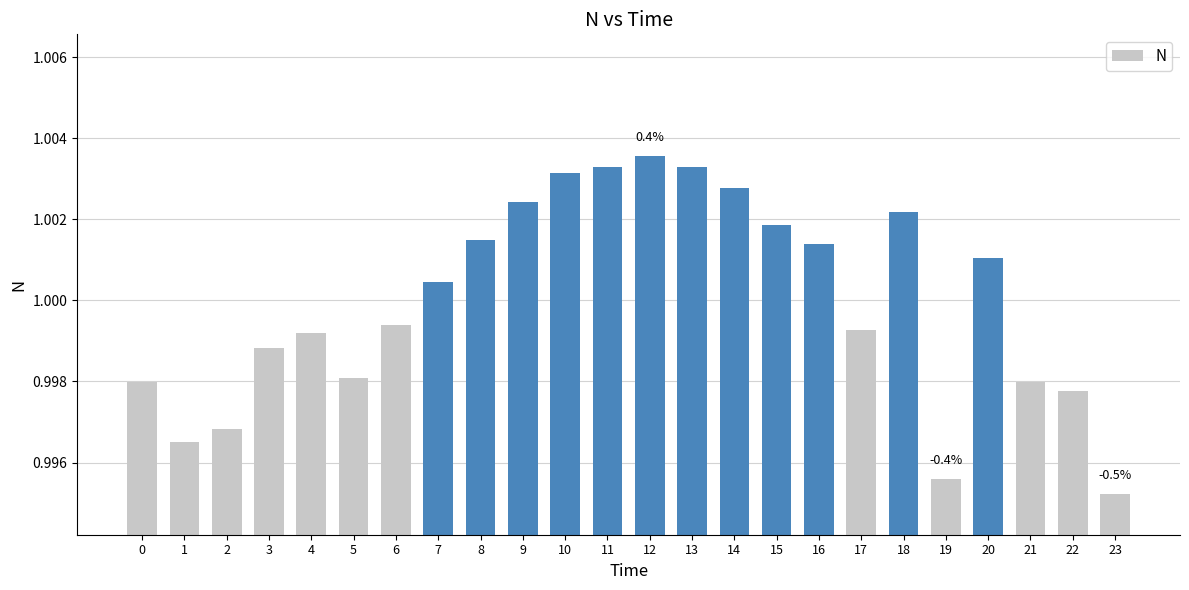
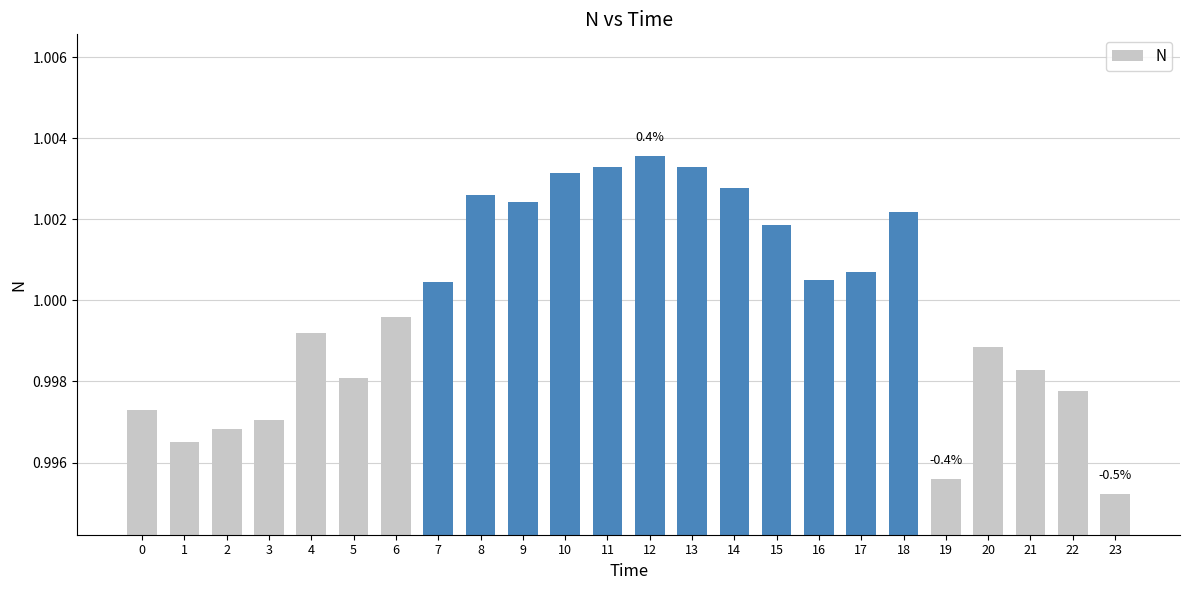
  {
-   "0": 0.9980,
+   "0": 0.9973,
    "1": 0.9965,
    "2": 0.9968,
-   "3": 0.9988,
+   "3": 0.9970,
    "4": 0.9992,
    "5": 0.9981,
-   "6": 0.9994,
+   "6": 0.9996,
    "7": 1.0004,
-   "8": 1.0015,
+   "8": 1.0026,
    "9": 1.0024,
    "10": 1.0031,
    "11": 1.0033,
    "13": 1.0033,
    "14": 1.0028,
    "15": 1.0019,
-   "16": 1.0014,
-   "17": 0.9993,
+   "16": 1.0005,
+   "17": 1.0007,
    "18": 1.0022,
-   "20": 1.0010,
-   "21": 0.9980,
+   "20": 0.9989,
+   "21": 0.9983,
    "22": 0.9978
  }
